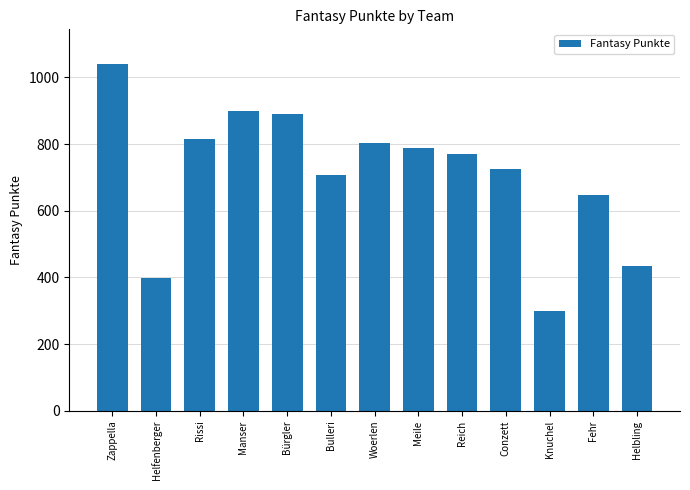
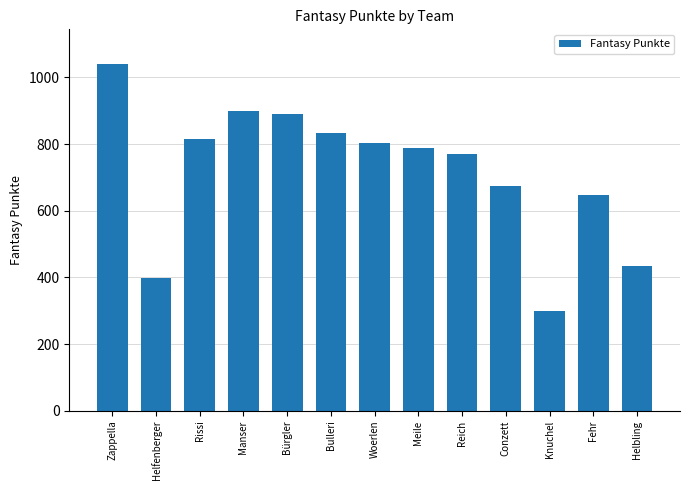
  {
    "Zappella": 1040,
    "Helfenberger": 400,
    "Rissi": 820,
    "Manser": 900,
    "Bürgler": 890,
-   "Bulleri": 710,
+   "Bulleri": 830,
    "Woerlen": 800,
    "Meile": 790,
    "Reich": 770,
-   "Conzett": 720,
+   "Conzett": 670,
    "Knuchel": 300,
    "Fehr": 650,
    "Helbling": 430
  }
